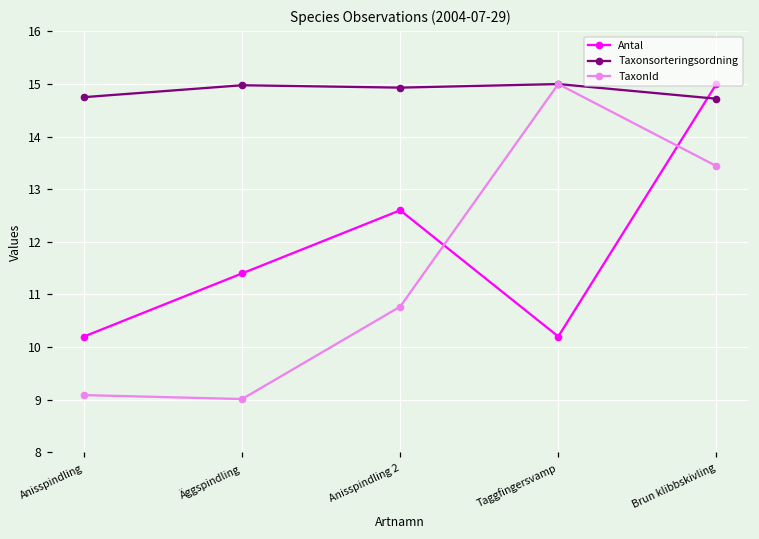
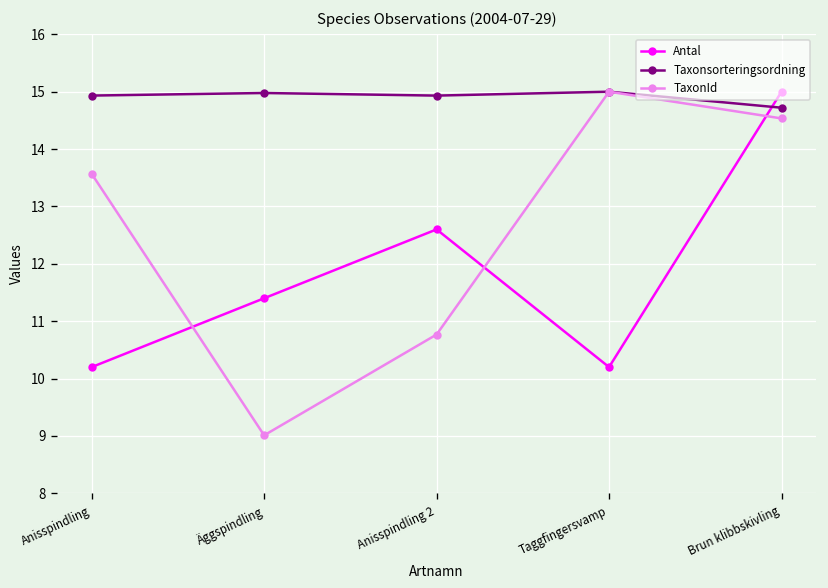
  {
    "Antal": {
      "Anisspindling": 10.2,
      "Äggspindling": 11.4,
      "Anisspindling 2": 12.6,
      "Taggfingersvamp": 10.2
    },
    "Taxonsorteringsordning": {
-     "Anisspindling": 14.8,
+     "Anisspindling": 14.9,
      "Äggspindling": 15.0,
      "Anisspindling 2": 14.9,
      "Brun klibbskivling": 14.7
    },
    "TaxonId": {
-     "Anisspindling": 9.1,
+     "Anisspindling": 13.6,
      "Äggspindling": 9.0,
      "Anisspindling 2": 10.8,
-     "Brun klibbskivling": 13.4
+     "Brun klibbskivling": 14.5
    }
  }
